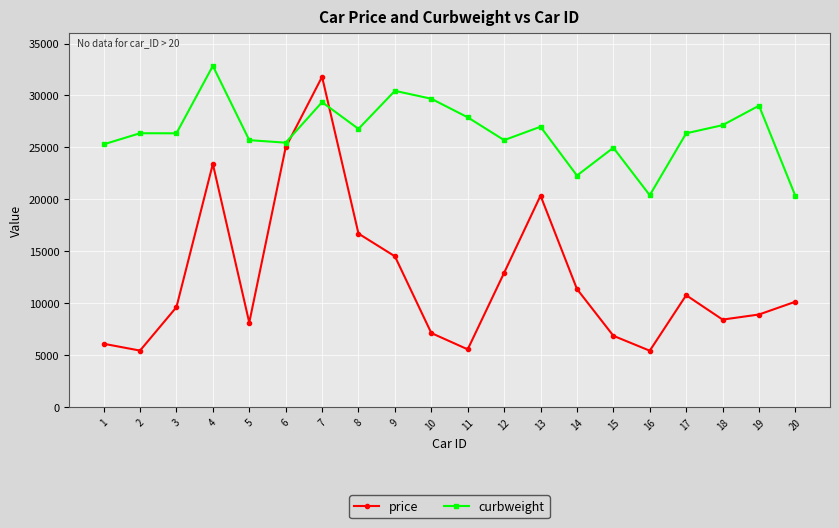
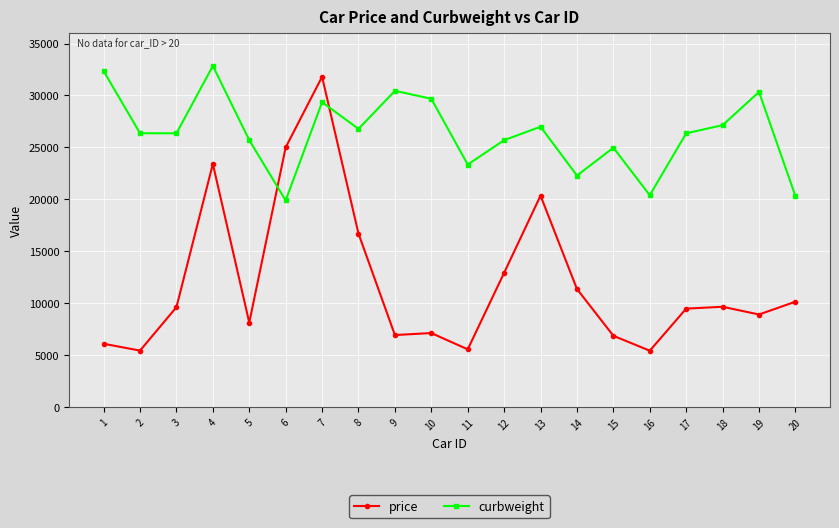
  {
    "price": {
      "1": 6100,
      "2": 5400,
      "3": 9600,
      "4": 23400,
      "5": 8100,
      "6": 25000,
      "7": 31800,
      "8": 16700,
-     "9": 14500,
+     "9": 6900,
      "10": 7100,
      "11": 5500,
      "12": 12900,
      "13": 20300,
      "14": 11300,
      "15": 6800,
      "16": 5400,
-     "17": 10700,
-     "18": 8400,
+     "17": 9400,
+     "18": 9600,
      "19": 8900,
      "20": 10100
    },
    "curbweight": {
-     "1": 25300,
+     "1": 32400,
      "2": 26400,
      "3": 26300,
      "4": 32800,
      "5": 25700,
-     "6": 25400,
+     "6": 19900,
      "7": 29400,
      "8": 26800,
      "9": 30400,
      "10": 29700,
-     "11": 27900,
+     "11": 23300,
      "12": 25700,
      "13": 27000,
      "14": 22300,
      "15": 25000,
      "16": 20400,
      "17": 26300,
      "18": 27100,
-     "19": 29000,
+     "19": 30300,
      "20": 20300
    }
  }
